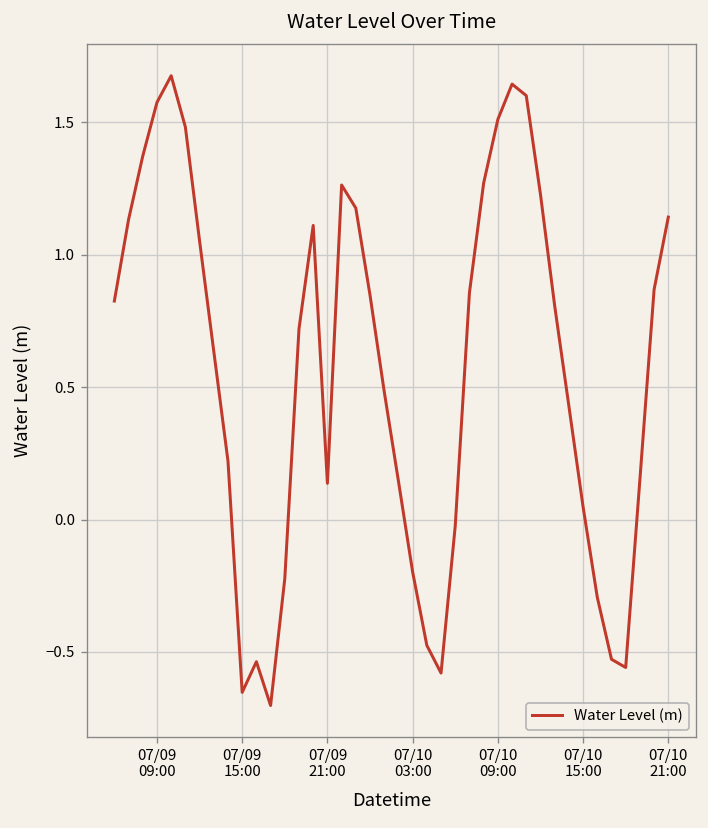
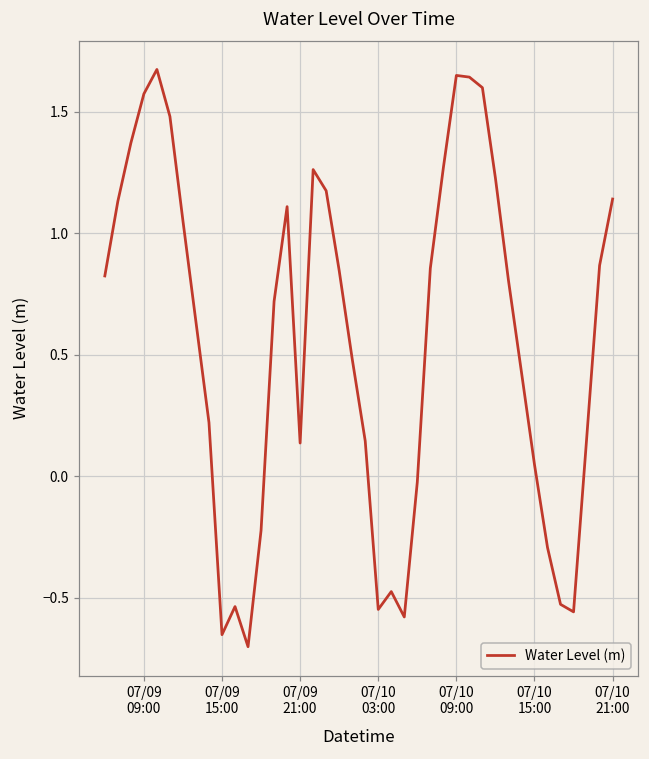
  {
    "07/09 09:00": 1.57,
    "07/09 15:00": -0.65,
    "07/09 21:00": 0.14,
-   "07/10 03:00": -0.20,
-   "07/10 09:00": 1.51,
+   "07/10 03:00": -0.55,
+   "07/10 09:00": 1.65,
    "07/10 15:00": 0.05,
    "07/10 21:00": 1.14
  }
